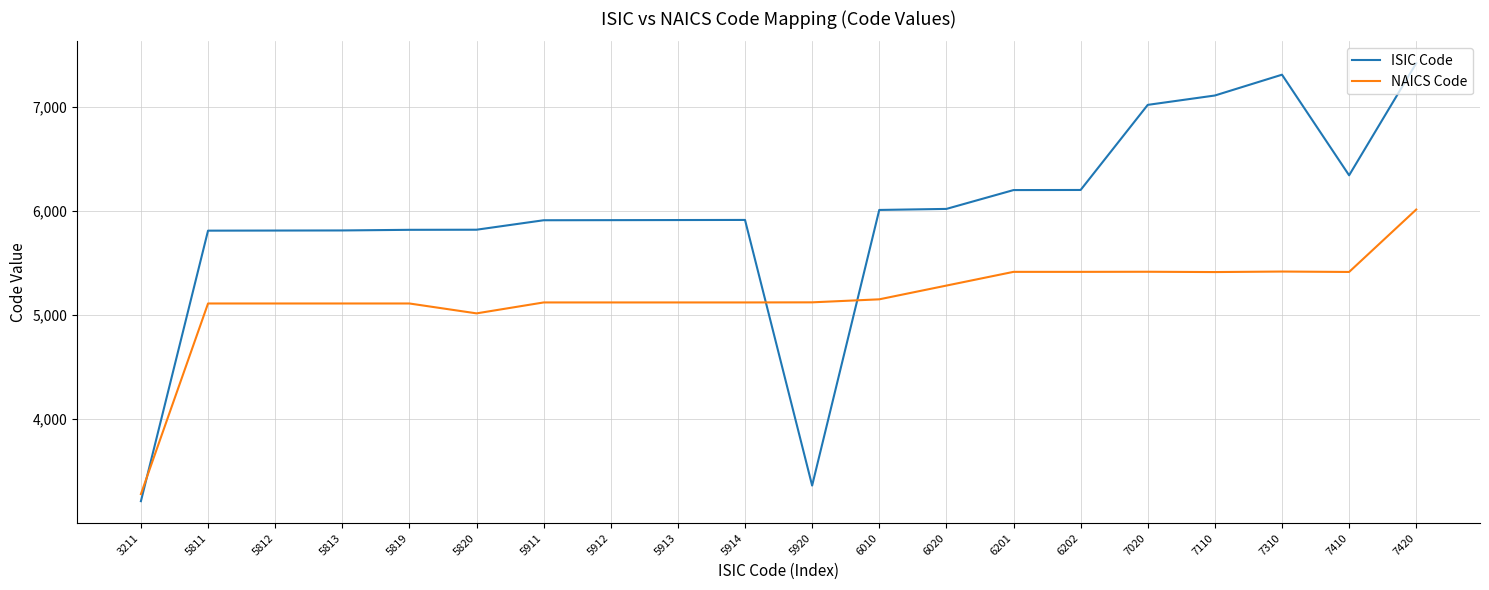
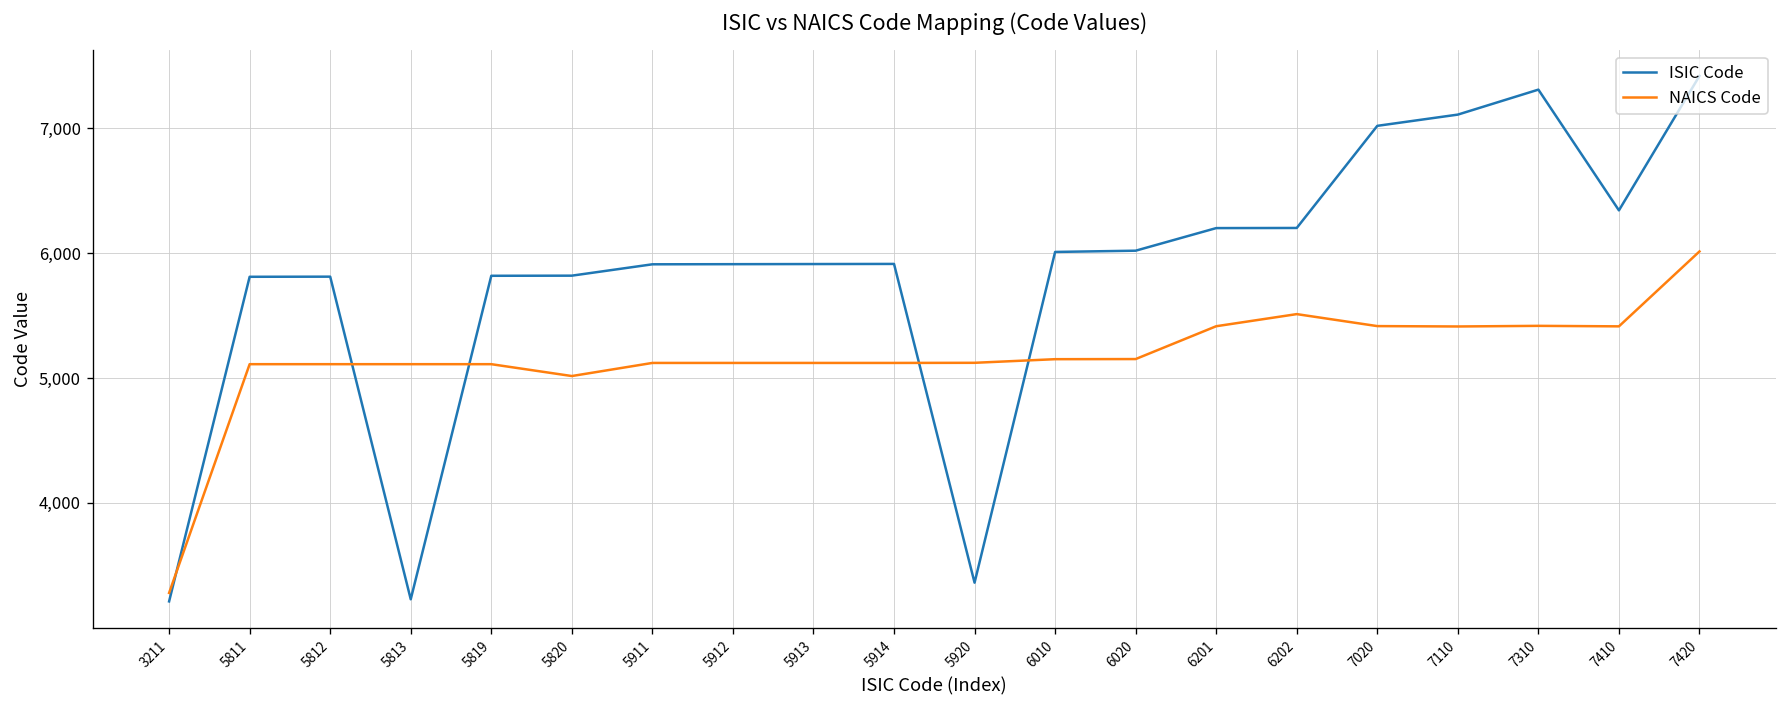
  {
    "ISIC Code": {
      "3211": "3,210",
      "5811": "5,810",
      "5812": "5,810",
-     "5813": "5,810",
+     "5813": "3,230",
      "5819": "5,820",
      "5820": "5,820",
      "5911": "5,910",
      "5912": "5,910",
      "5913": "5,910",
      "5914": "5,910",
      "5920": "3,360",
      "6010": "6,010",
      "6020": "6,020",
      "6201": "6,200",
      "6202": "6,200",
      "7020": "7,020",
      "7110": "7,110",
      "7310": "7,310",
      "7410": "6,340"
    },
    "NAICS Code": {
      "3211": "3,280",
      "5811": "5,110",
      "5812": "5,110",
      "5813": "5,110",
      "5819": "5,110",
      "5820": "5,020",
      "5911": "5,120",
      "5912": "5,120",
      "5913": "5,120",
      "5914": "5,120",
      "5920": "5,120",
      "6010": "5,150",
-     "6020": "5,280",
+     "6020": "5,150",
      "6201": "5,420",
-     "6202": "5,420",
+     "6202": "5,510",
      "7020": "5,420",
      "7110": "5,410",
      "7310": "5,420",
      "7410": "5,410",
      "7420": "6,010"
    }
  }
